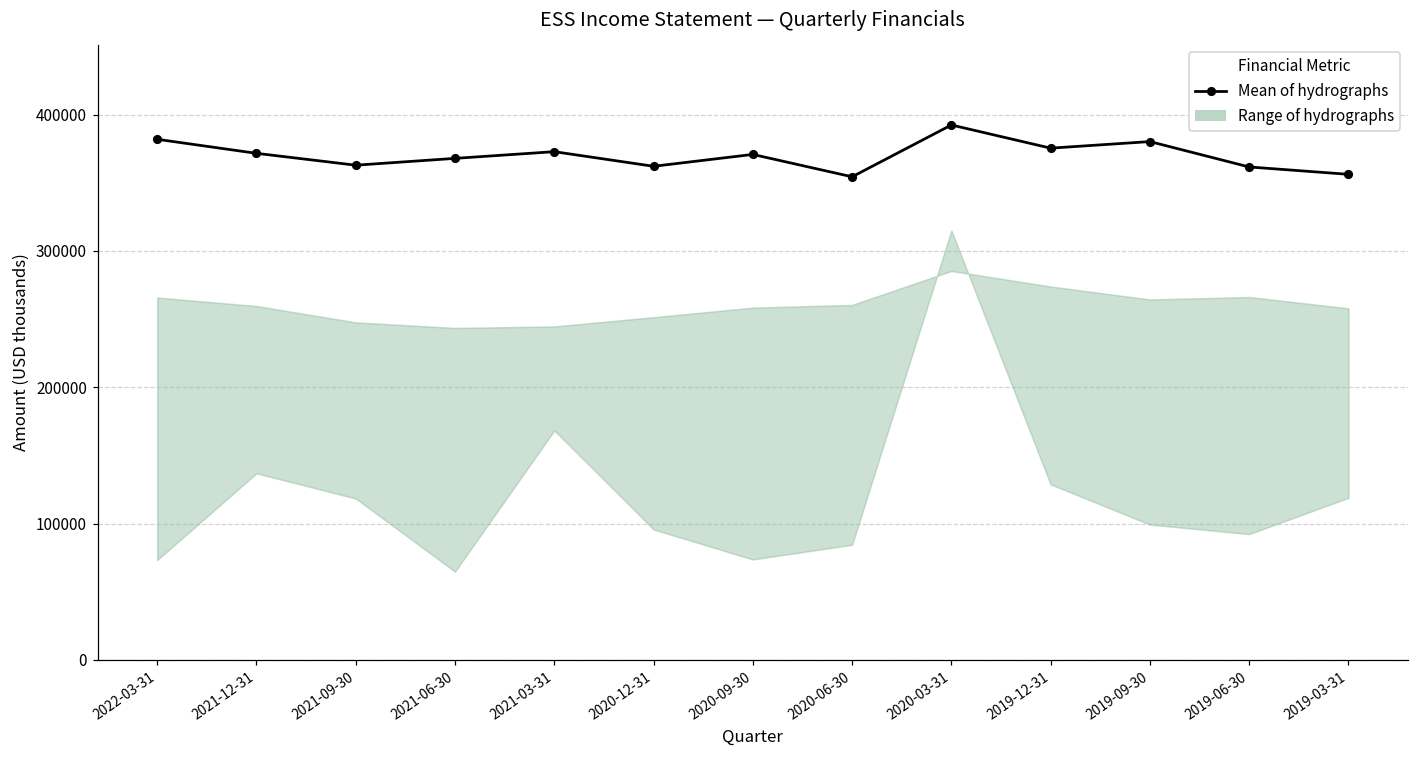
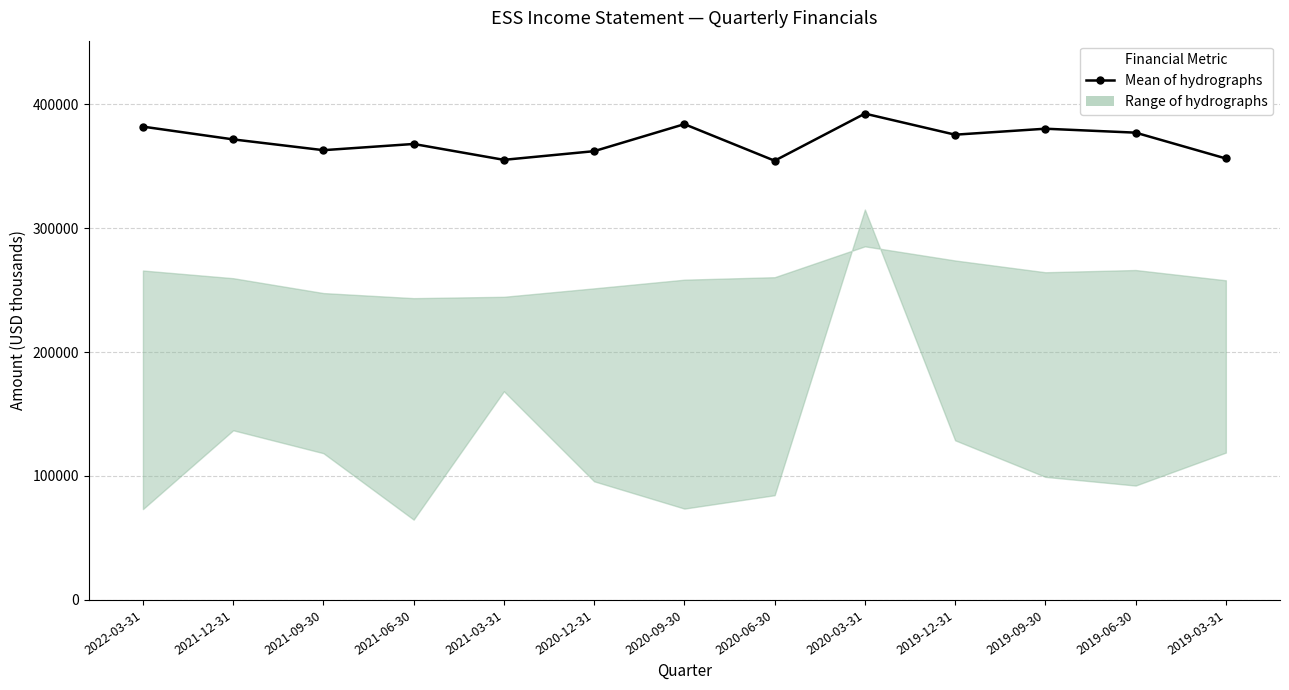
  {
    "Mean of hydrographs": {
      "2022-03-31": 382000,
      "2021-12-31": 372000,
      "2021-09-30": 363000,
      "2021-06-30": 368000,
-     "2021-03-31": 373000,
+     "2021-03-31": 355000,
      "2020-12-31": 362000,
-     "2020-09-30": 371000,
+     "2020-09-30": 384000,
      "2020-06-30": 354000,
      "2020-03-31": 392000,
      "2019-12-31": 375000,
      "2019-09-30": 380000,
-     "2019-06-30": 362000,
+     "2019-06-30": 377000,
      "2019-03-31": 356000
    }
  }
